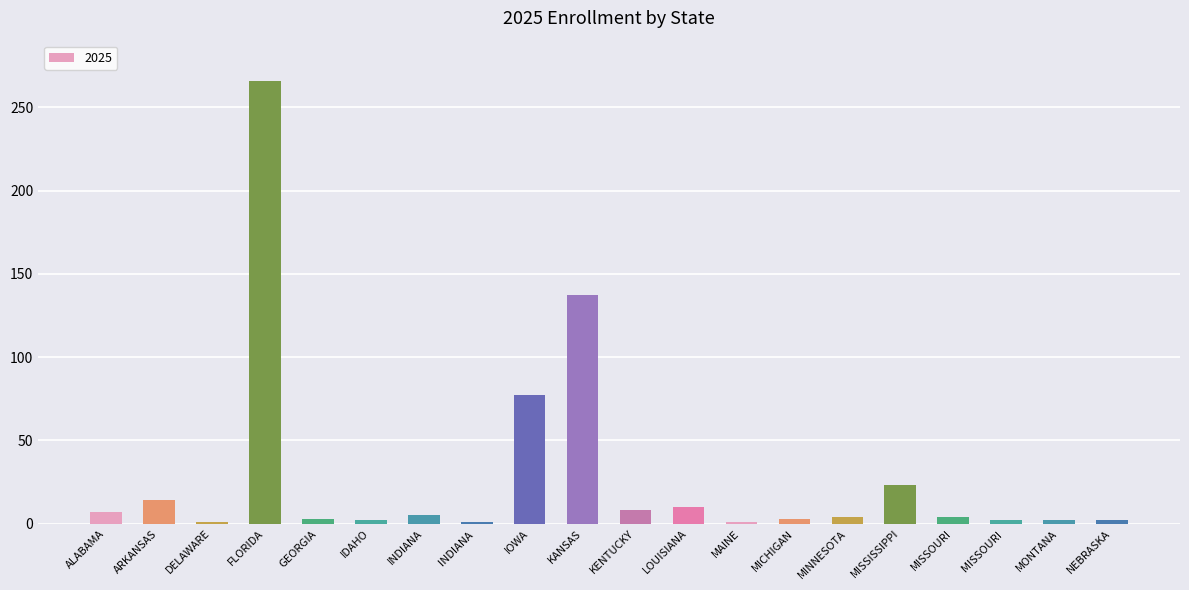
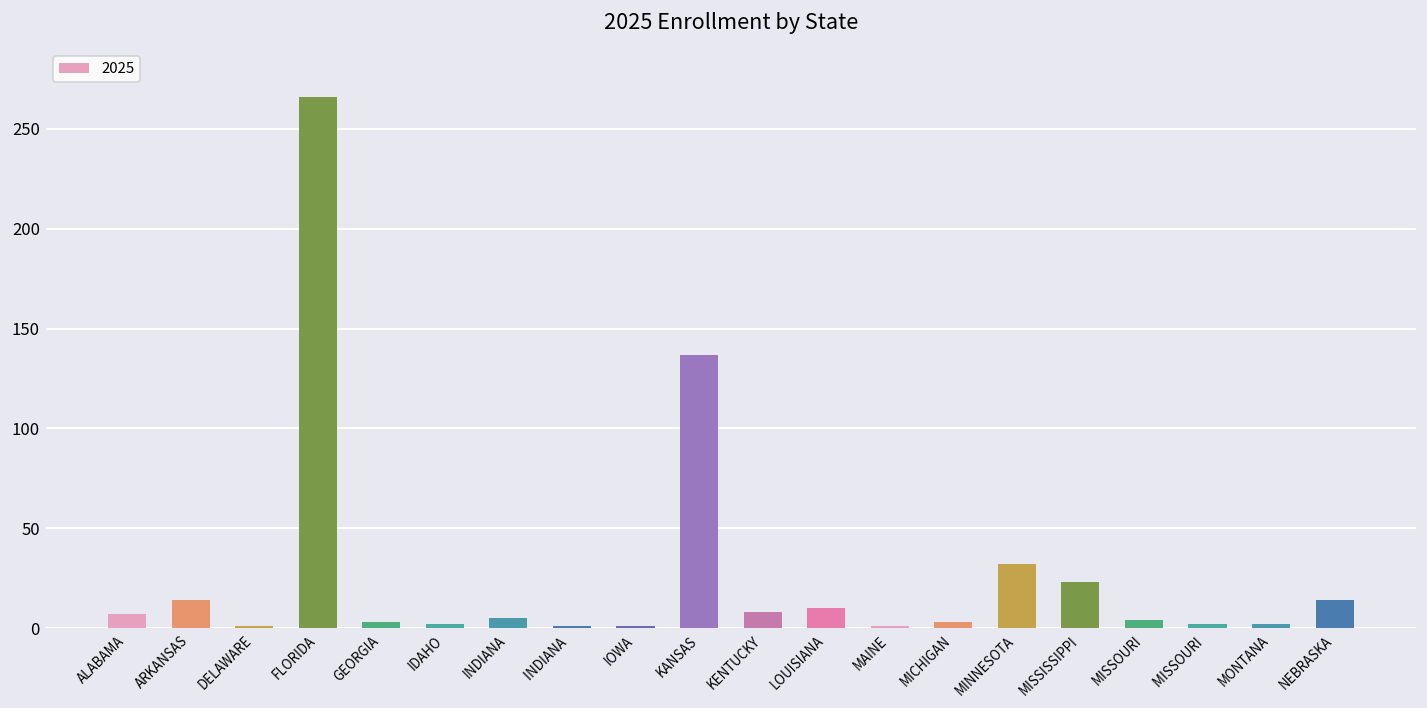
  {
    "ALABAMA": 7,
    "ARKANSAS": 14,
    "FLORIDA": 266,
    "GEORGIA": 3,
    "IDAHO": 2,
-   "IOWA": 77,
+   "IOWA": 1,
    "KANSAS": 137,
    "KENTUCKY": 8,
    "LOUISIANA": 10,
    "MICHIGAN": 3,
-   "MINNESOTA": 4,
+   "MINNESOTA": 32,
    "MISSISSIPPI": 23,
    "MONTANA": 2,
-   "NEBRASKA": 2
+   "NEBRASKA": 14
  }
